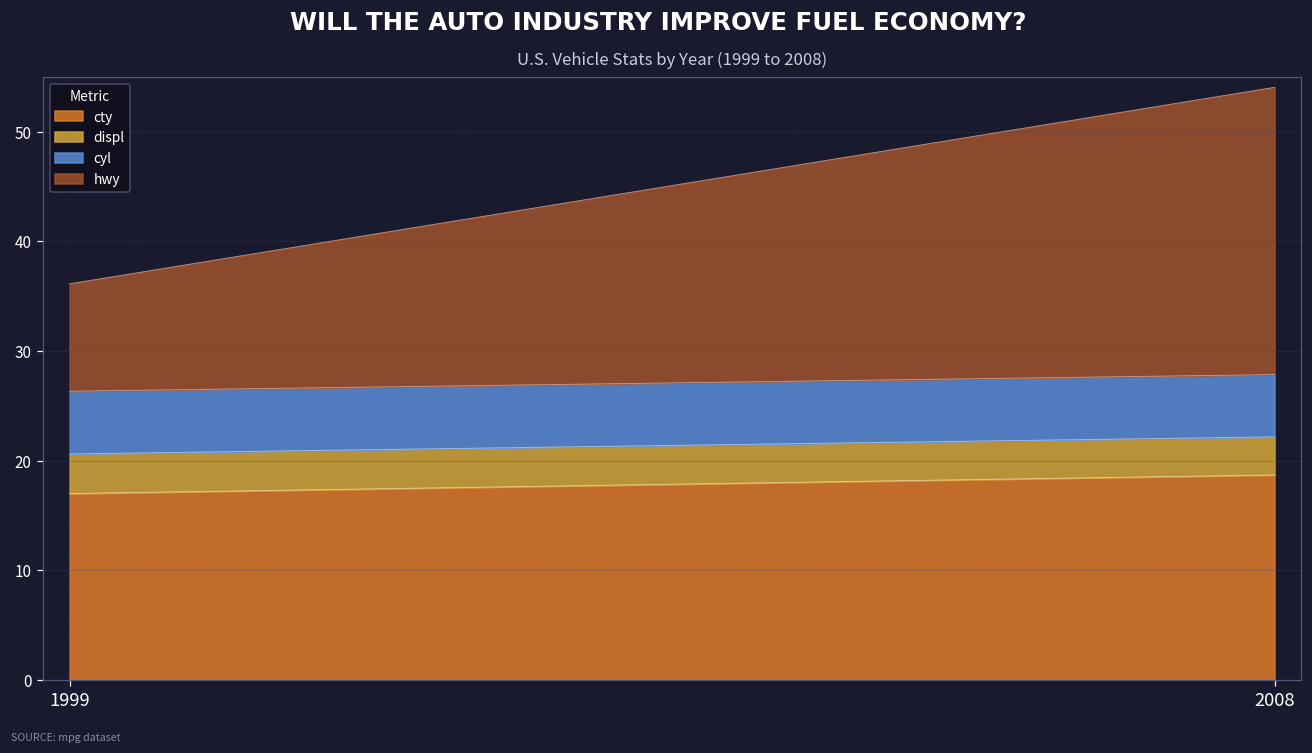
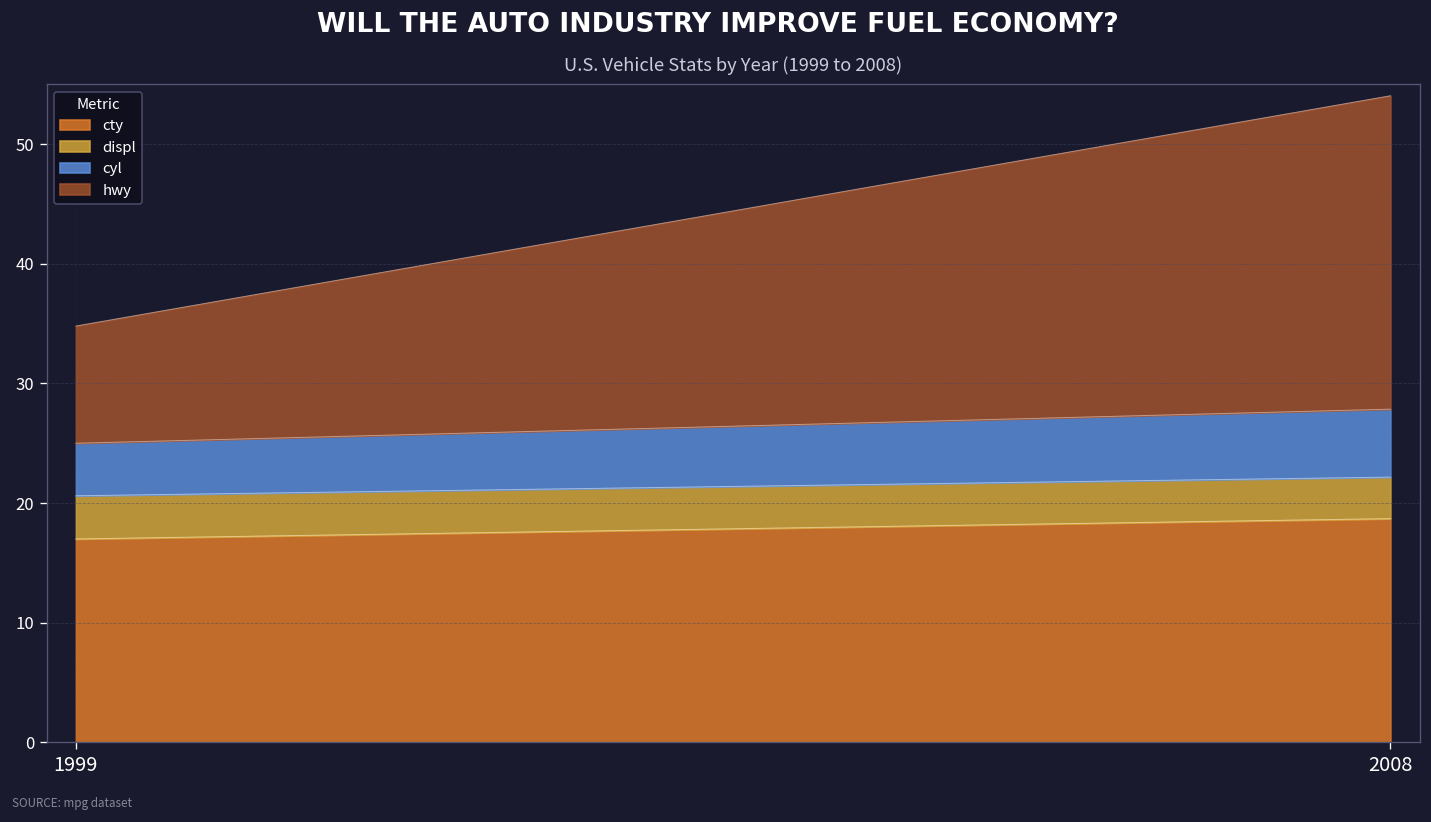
  {
    "cyl": {
-     "1999": 6,
+     "1999": 4,
      "2008": 6
    },
    "hwy": {
      "1999": 10,
      "2008": 26
    }
  }
